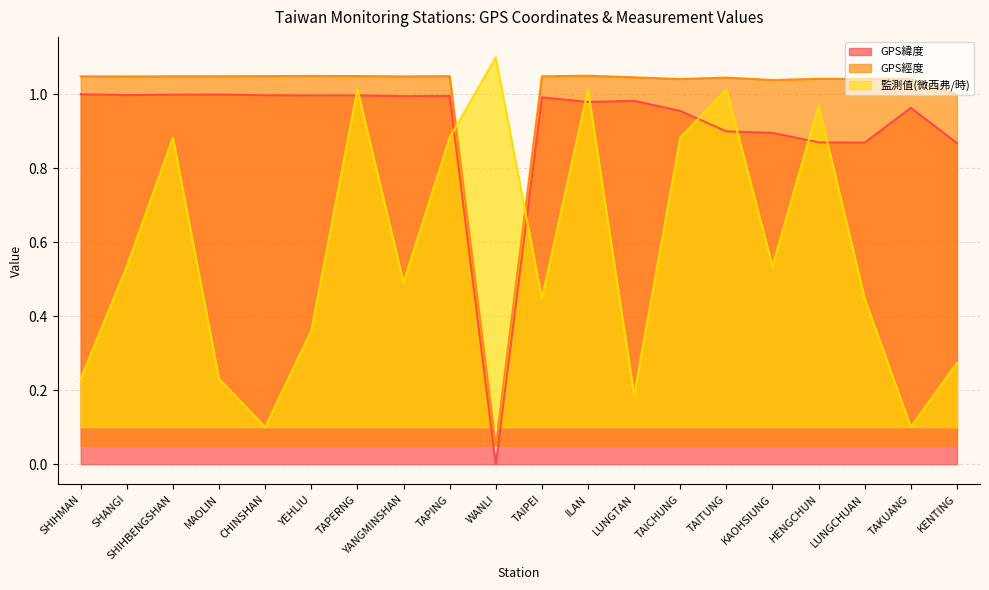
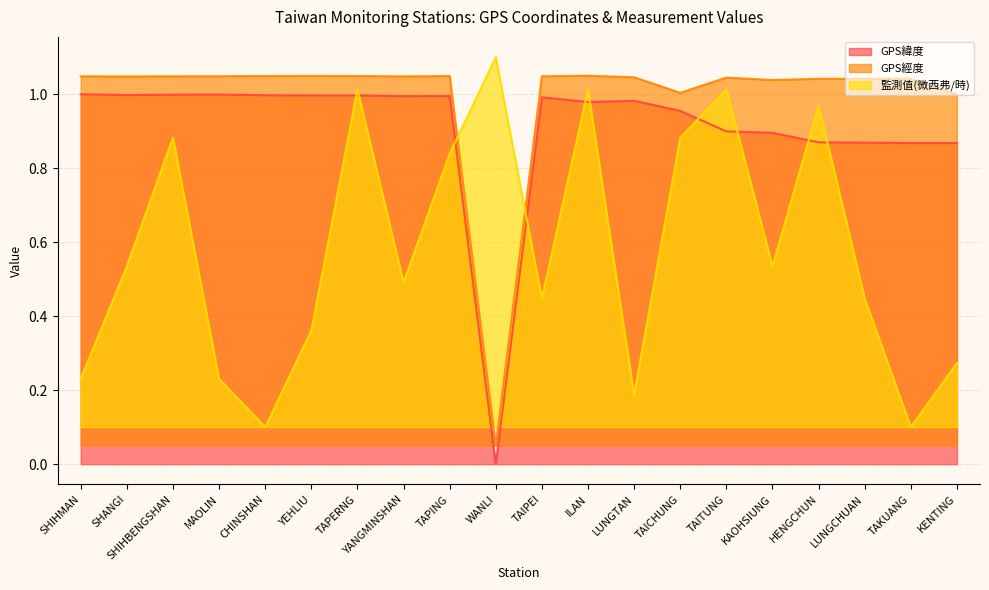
  {
    "GPS緯度": {
      "SHIHMAN": 1.00,
      "SHANGI": 1.00,
      "SHIHBENGSHAN": 1.00,
      "MAOLIN": 1.00,
      "CHINSHAN": 1.00,
      "YEHLIU": 1.00,
      "TAPERNG": 1.00,
      "YANGMINSHAN": 0.99,
      "TAPING": 1.00,
      "WANLI": 0.00,
      "TAIPEI": 0.99,
      "ILAN": 0.98,
      "LUNGTAN": 0.98,
      "TAICHUNG": 0.95,
      "TAITUNG": 0.90,
      "KAOHSIUNG": 0.90,
      "HENGCHUN": 0.87,
      "LUNGCHUAN": 0.87,
-     "TAKUANG": 0.96,
+     "TAKUANG": 0.87,
      "KENTING": 0.87
    },
    "GPS經度": {
      "SHIHMAN": 1.05,
      "SHANGI": 1.05,
      "SHIHBENGSHAN": 1.05,
      "MAOLIN": 1.05,
      "CHINSHAN": 1.05,
      "YEHLIU": 1.05,
      "TAPERNG": 1.05,
      "YANGMINSHAN": 1.05,
      "TAPING": 1.05,
      "TAIPEI": 1.05,
      "ILAN": 1.05,
      "LUNGTAN": 1.05,
-     "TAICHUNG": 1.04,
+     "TAICHUNG": 1.00,
      "TAITUNG": 1.04,
      "KAOHSIUNG": 1.04,
      "HENGCHUN": 1.04
    },
    "監測值(微西弗/時)": {
      "SHIHMAN": 0.23,
      "SHANGI": 0.53,
      "SHIHBENGSHAN": 0.88,
      "MAOLIN": 0.23,
      "YEHLIU": 0.36,
      "TAPERNG": 1.01,
      "YANGMINSHAN": 0.49,
-     "TAPING": 0.88,
+     "TAPING": 0.84,
      "WANLI": 1.10,
      "TAIPEI": 0.45,
      "ILAN": 1.01,
      "LUNGTAN": 0.19,
      "TAICHUNG": 0.88,
      "TAITUNG": 1.01,
      "KAOHSIUNG": 0.53,
      "HENGCHUN": 0.97,
      "LUNGCHUAN": 0.45,
      "KENTING": 0.27
    }
  }
